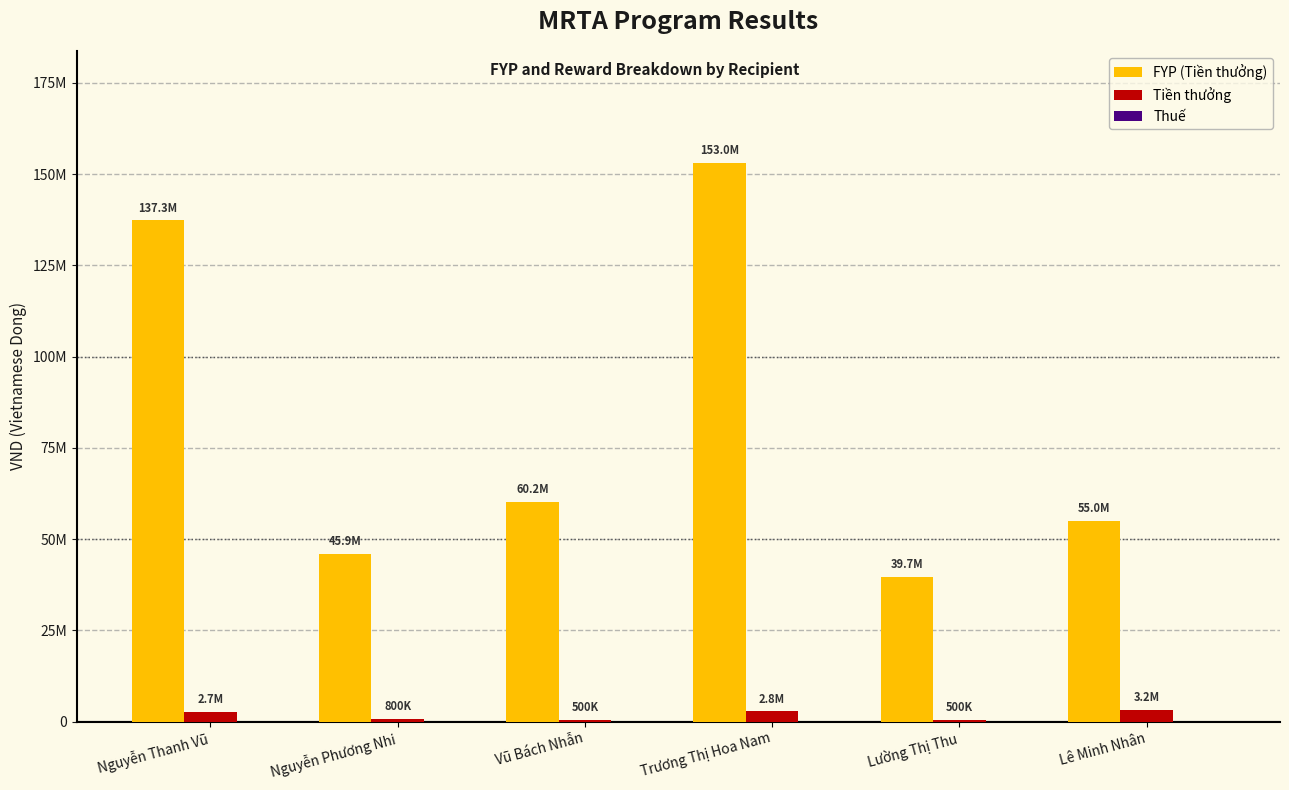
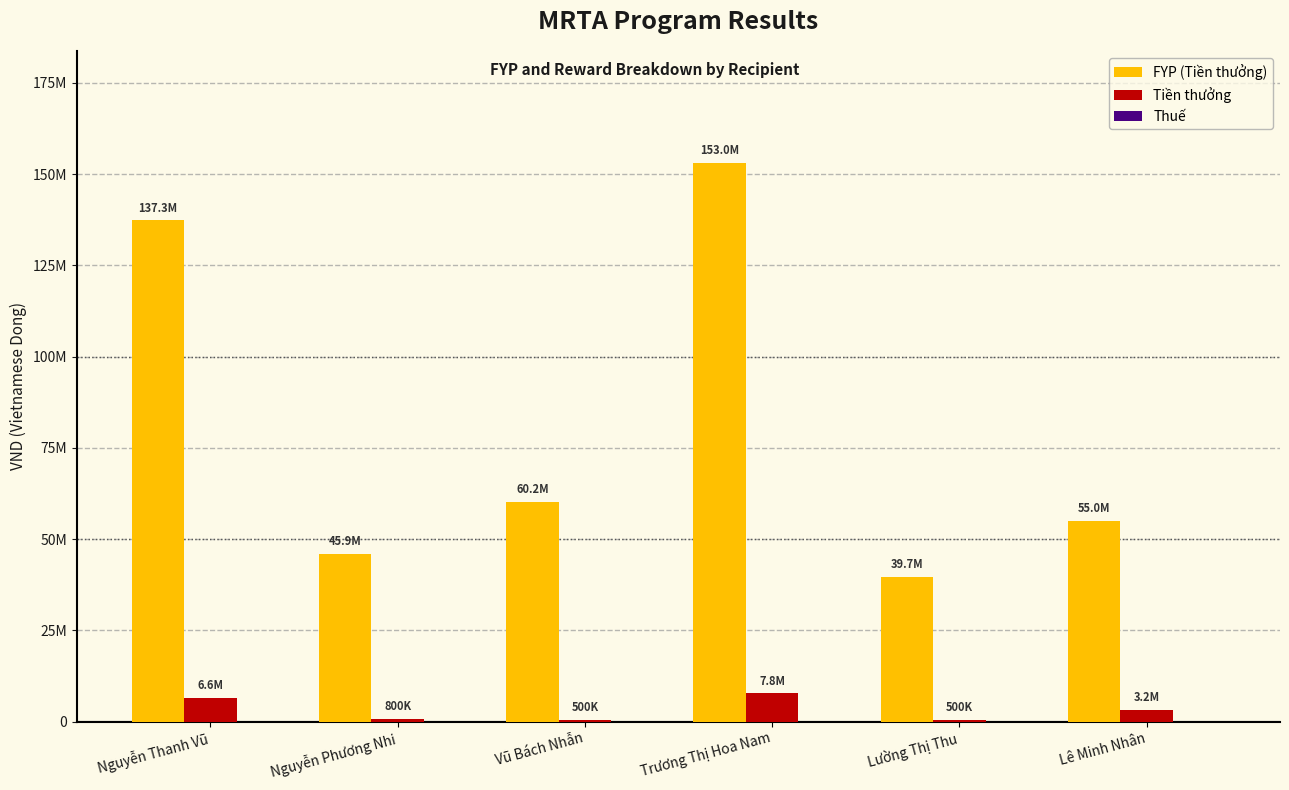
  {
    "FYP (Tiền thưởng)": {
      "Nguyễn Thanh Vũ": "137.3M",
      "Nguyễn Phương Nhi": "45.9M",
      "Vũ Bách Nhẫn": "60.2M",
      "Trương Thị Hoa Nam": "153.0M",
      "Lường Thị Thu": "39.7M",
      "Lê Minh Nhân": "55.0M"
    },
    "Tiền thưởng": {
-     "Nguyễn Thanh Vũ": "2.7M",
+     "Nguyễn Thanh Vũ": "6.6M",
      "Nguyễn Phương Nhi": "800K",
      "Vũ Bách Nhẫn": "500K",
-     "Trương Thị Hoa Nam": "2.8M",
+     "Trương Thị Hoa Nam": "7.8M",
      "Lường Thị Thu": "500K",
      "Lê Minh Nhân": "3.2M"
    },
    "Thuế": {
      "Nguyễn Thanh Vũ": "0",
      "Nguyễn Phương Nhi": "0",
      "Vũ Bách Nhẫn": "0",
      "Trương Thị Hoa Nam": "0",
      "Lường Thị Thu": "0",
      "Lê Minh Nhân": "0"
    }
  }
